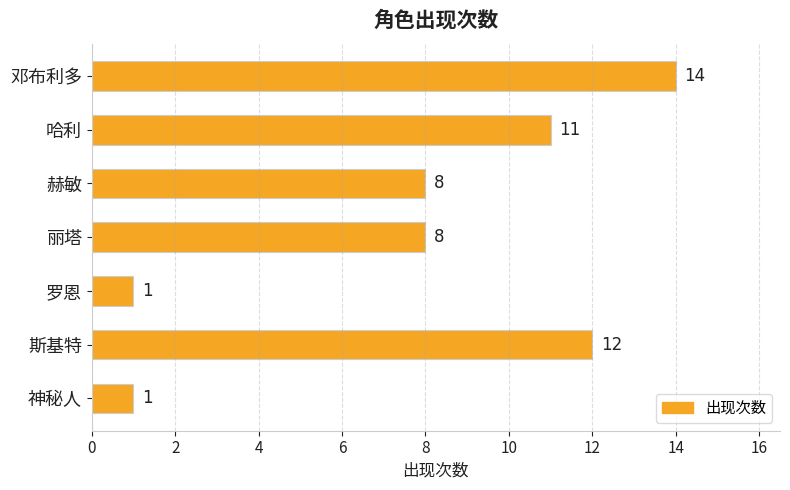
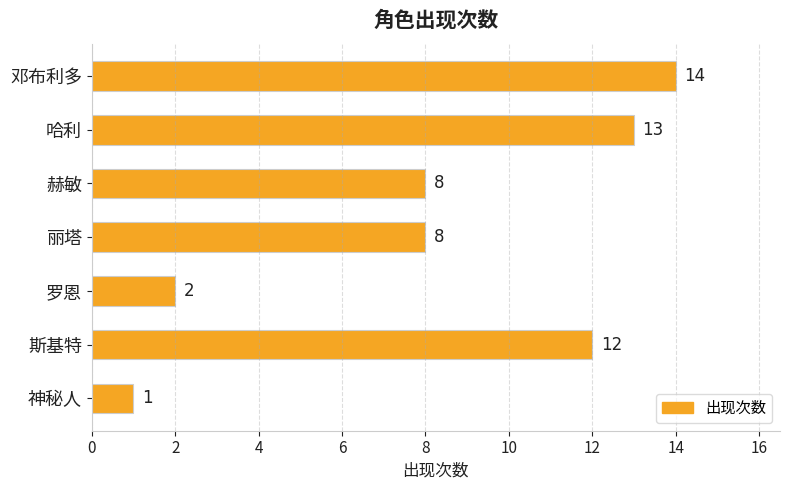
  {
    "邓布利多": 14,
-   "哈利": 11,
+   "哈利": 13,
    "赫敏": 8,
    "丽塔": 8,
-   "罗恩": 1,
+   "罗恩": 2,
    "斯基特": 12,
    "神秘人": 1
  }
